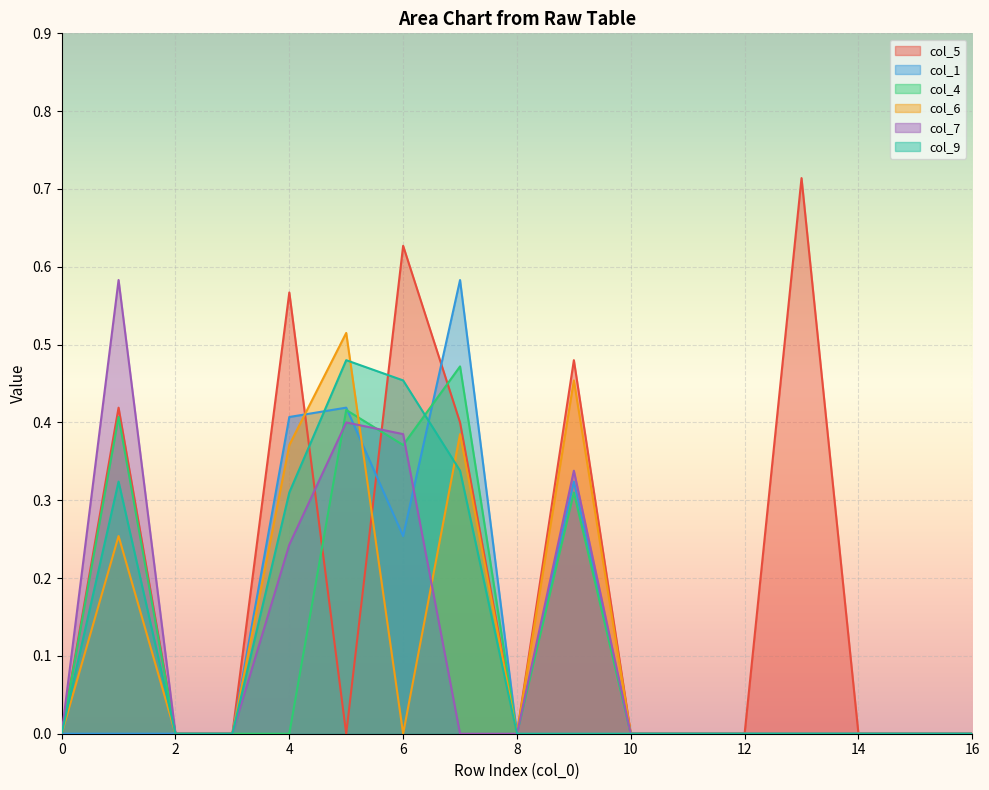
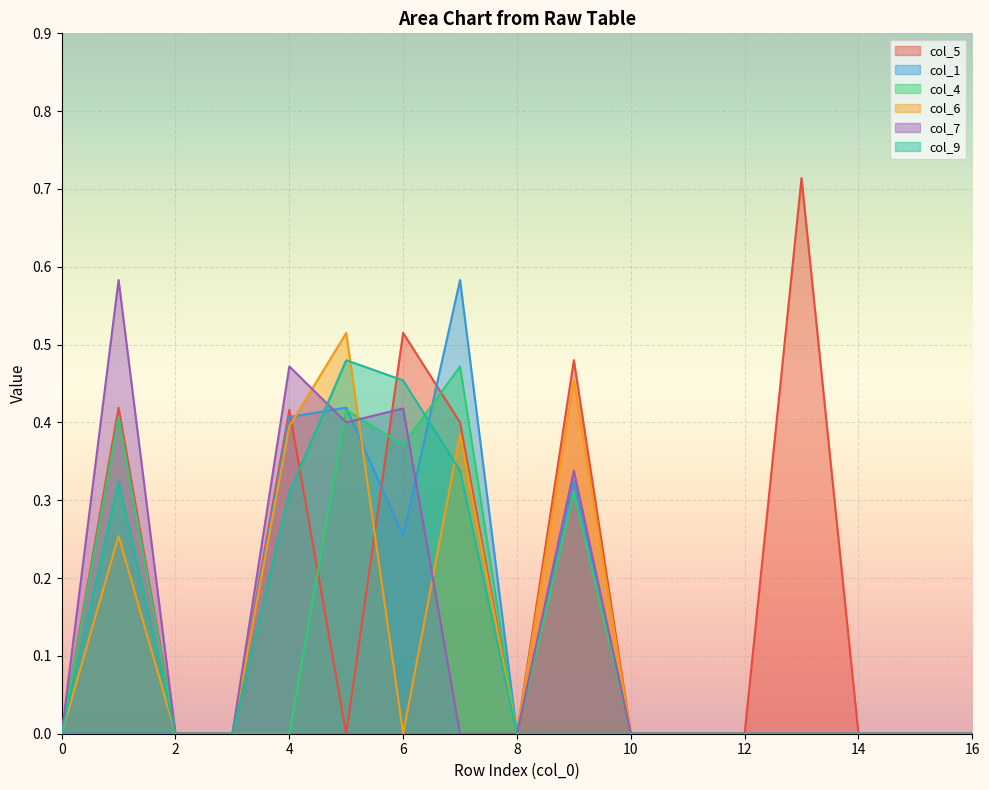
  {
    "col_5": {
-     "4": 0.57,
-     "6": 0.63
+     "4": 0.42,
+     "6": 0.52
    },
    "col_6": {
-     "4": 0.37,
+     "4": 0.40,
      "6": 0.00
    },
    "col_7": {
-     "4": 0.24,
-     "6": 0.39
+     "4": 0.47,
+     "6": 0.42
    }
  }
